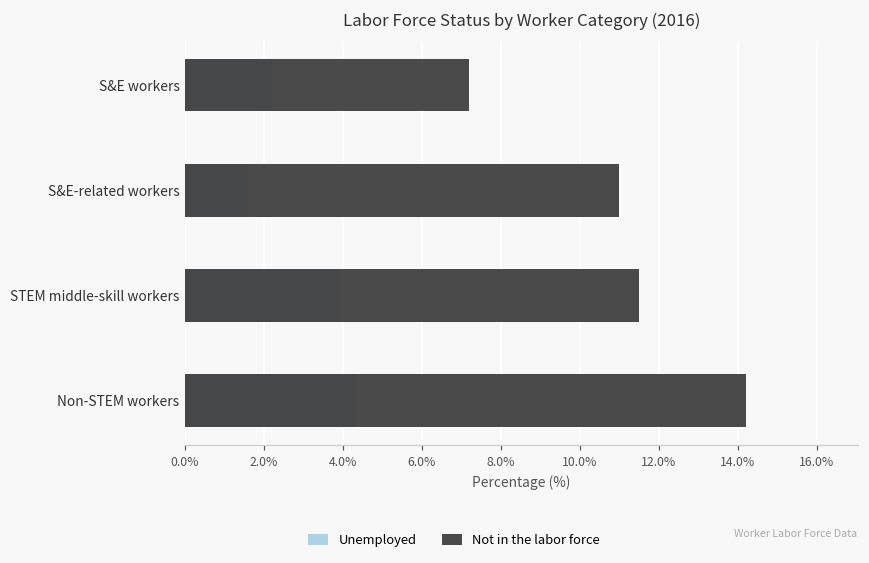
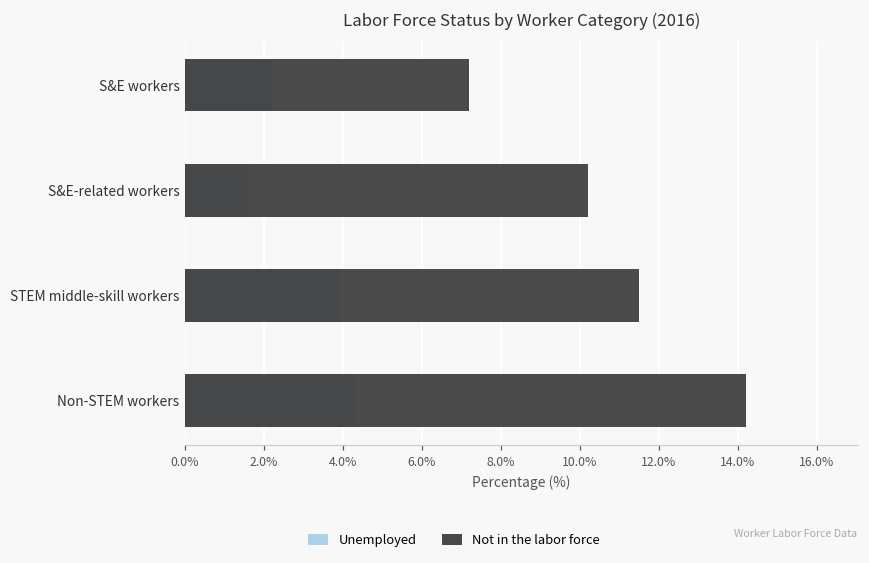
  {
    "Not in the labor force": {
      "S&E workers": "7.2%",
-     "S&E-related workers": "11.0%",
+     "S&E-related workers": "10.2%",
      "STEM middle-skill workers": "11.5%",
      "Non-STEM workers": "14.2%"
    }
  }
